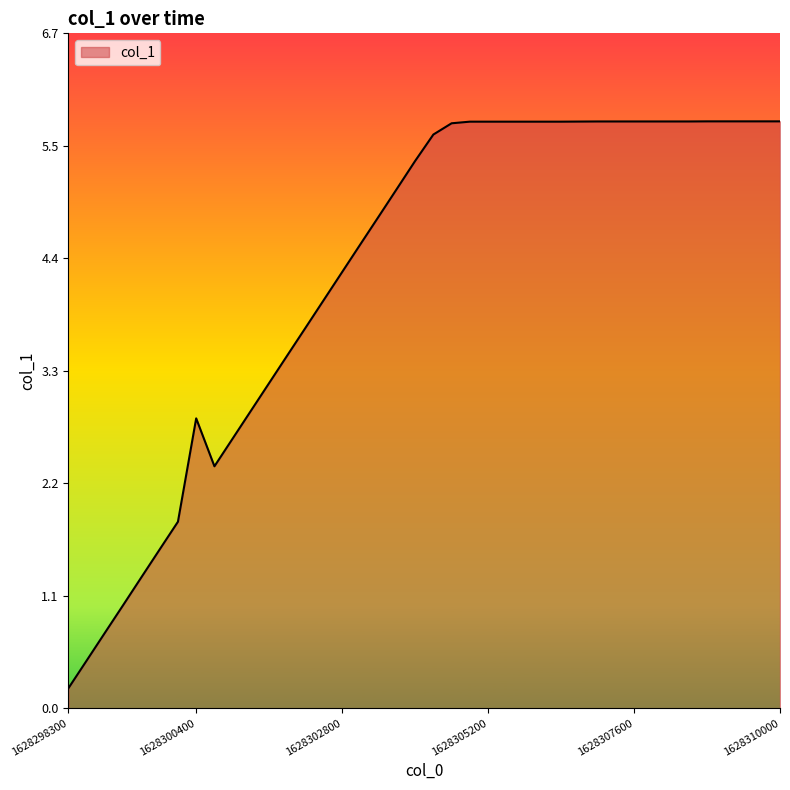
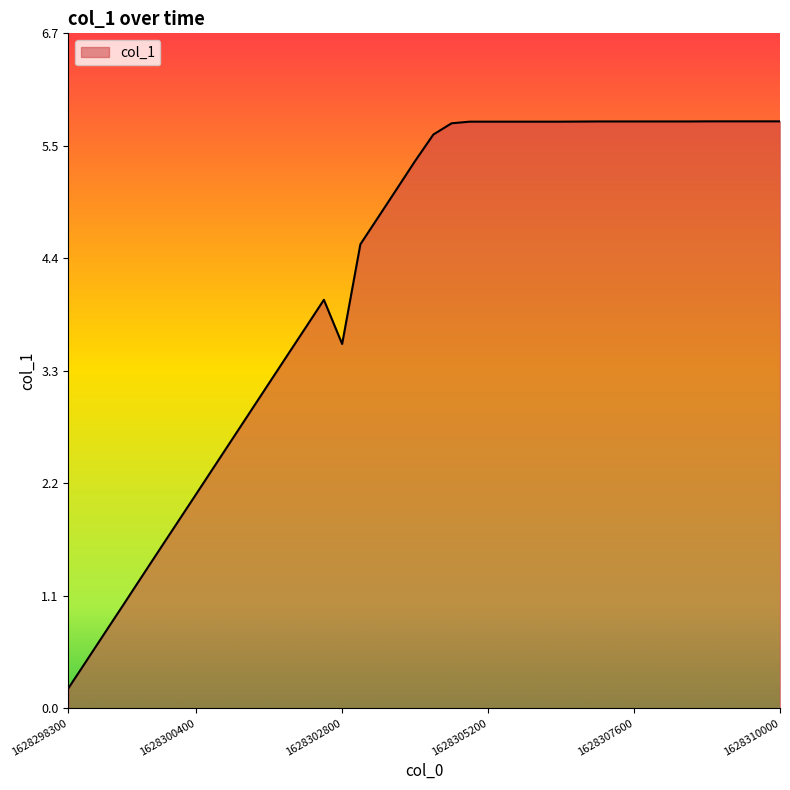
  {
    "1628298300": 0.20,
-   "1628300400": 2.86,
-   "1628302800": 4.30,
+   "1628300400": 2.11,
+   "1628302800": 3.59,
    "1628305200": 5.79,
    "1628307600": 5.79,
    "1628310000": 5.79
  }
